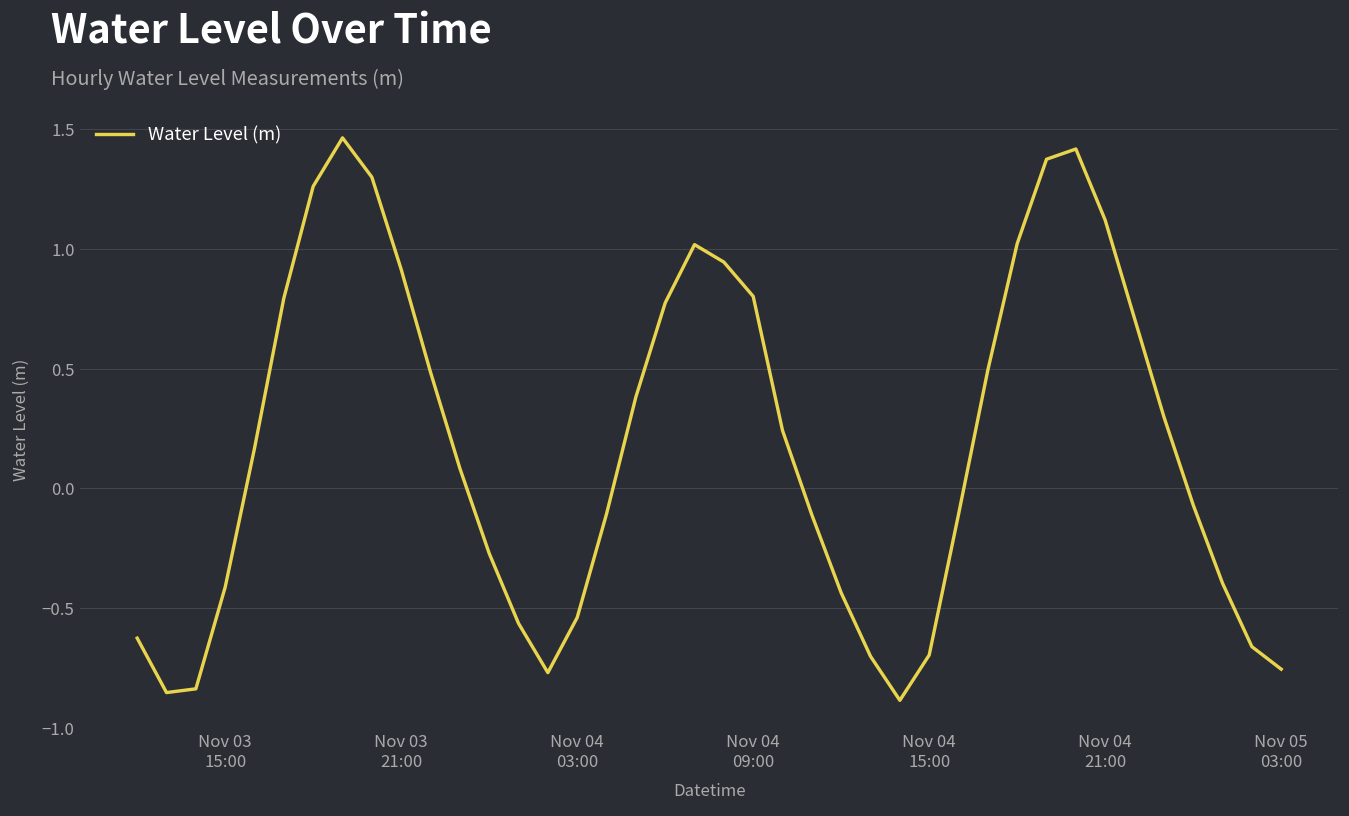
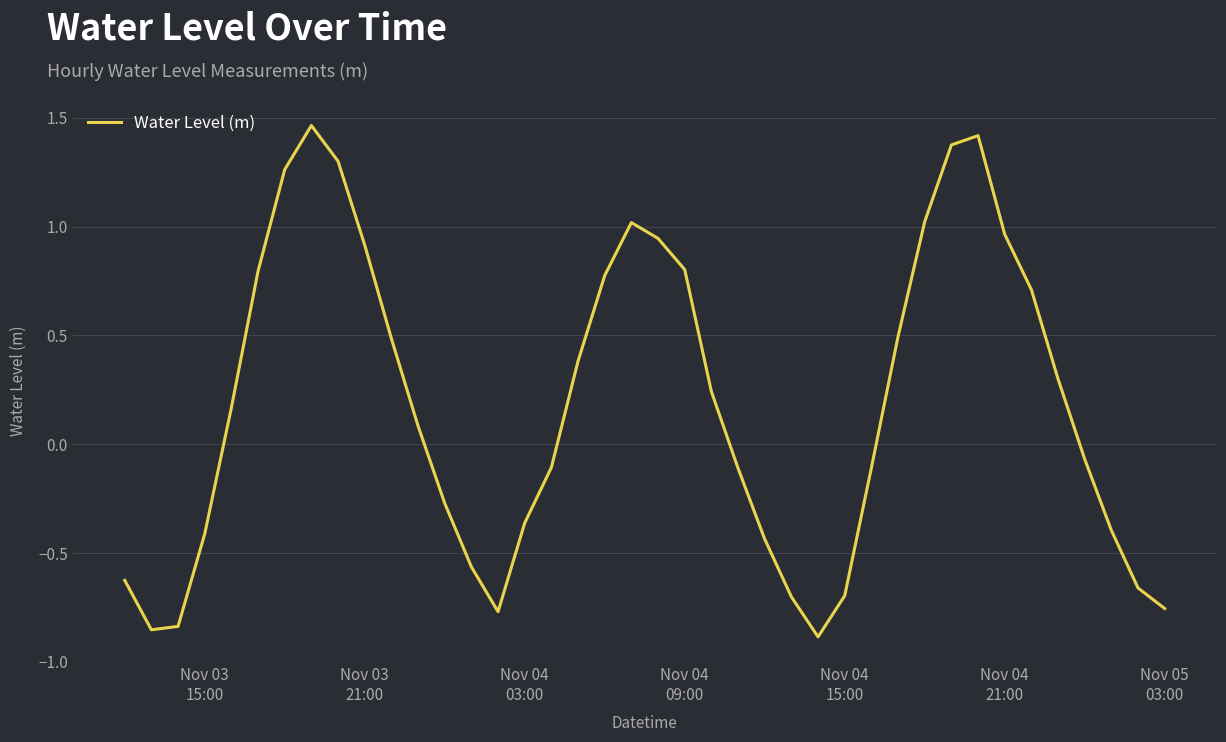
  {
    "Nov 03 15:00": -0.41,
    "Nov 03 21:00": 0.92,
-   "Nov 04 03:00": -0.54,
+   "Nov 04 03:00": -0.36,
    "Nov 04 09:00": 0.80,
    "Nov 04 15:00": -0.70,
-   "Nov 04 21:00": 1.12,
+   "Nov 04 21:00": 0.96,
    "Nov 05 03:00": -0.75
  }
